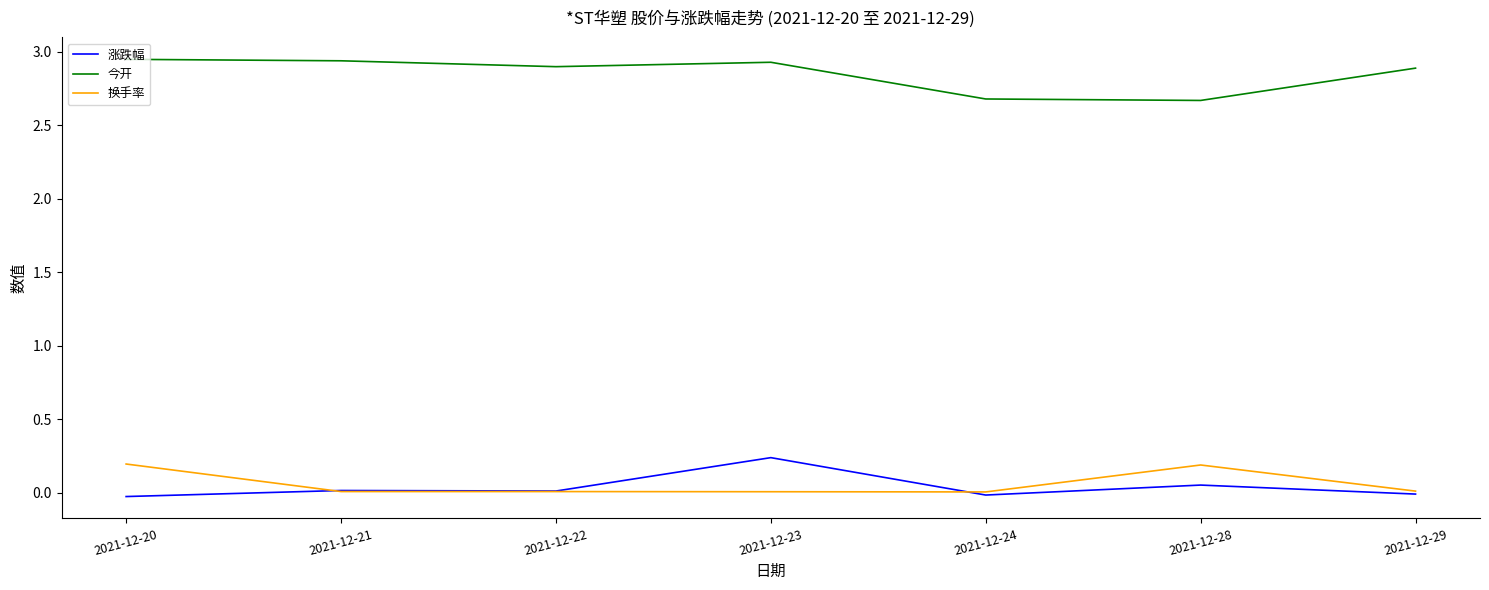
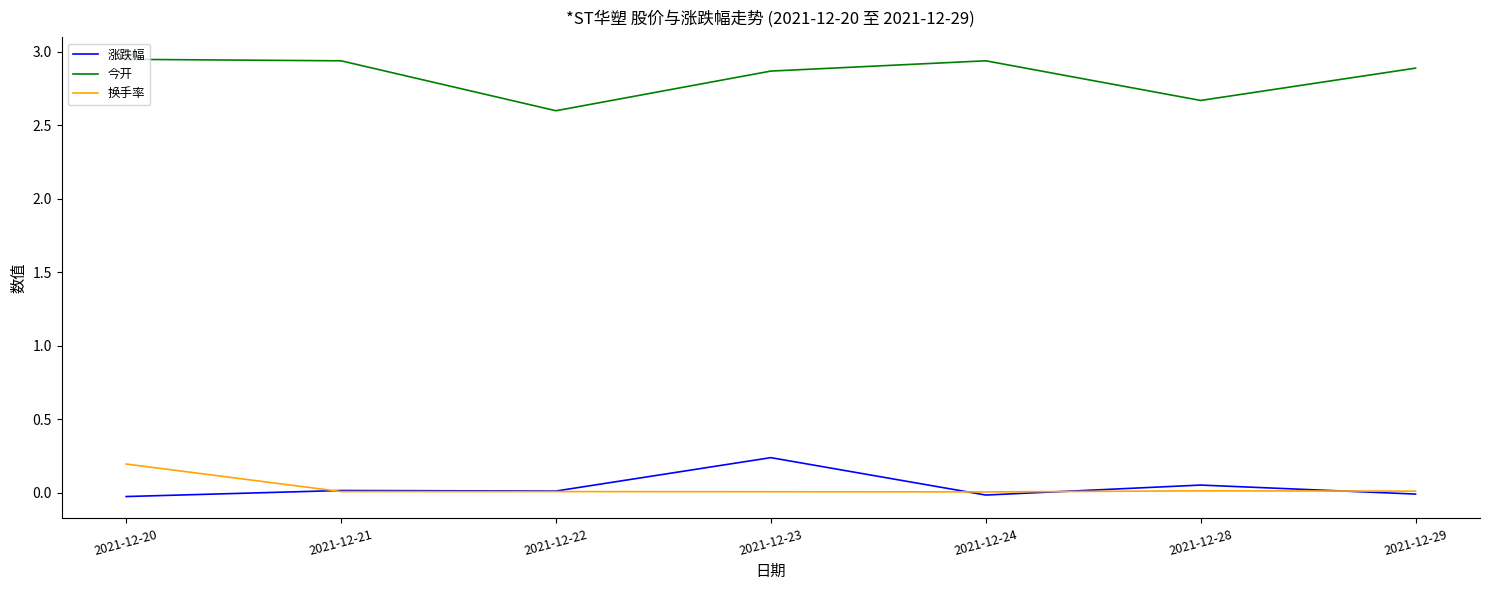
  {
    "涨跌幅": {
      "2021-12-20": -0.03,
      "2021-12-23": 0.24,
      "2021-12-24": -0.02,
      "2021-12-28": 0.05,
      "2021-12-29": -0.01
    },
    "今开": {
      "2021-12-21": 2.94,
-     "2021-12-22": 2.9,
-     "2021-12-23": 2.93,
-     "2021-12-24": 2.68,
+     "2021-12-22": 2.6,
+     "2021-12-23": 2.87,
+     "2021-12-24": 2.94,
      "2021-12-28": 2.67,
      "2021-12-29": 2.89
    },
    "换手率": {
      "2021-12-20": 0.19,
      "2021-12-23": 0.01,
      "2021-12-24": 0.00,
-     "2021-12-28": 0.19,
+     "2021-12-28": 0.01,
      "2021-12-29": 0.01
    }
  }
